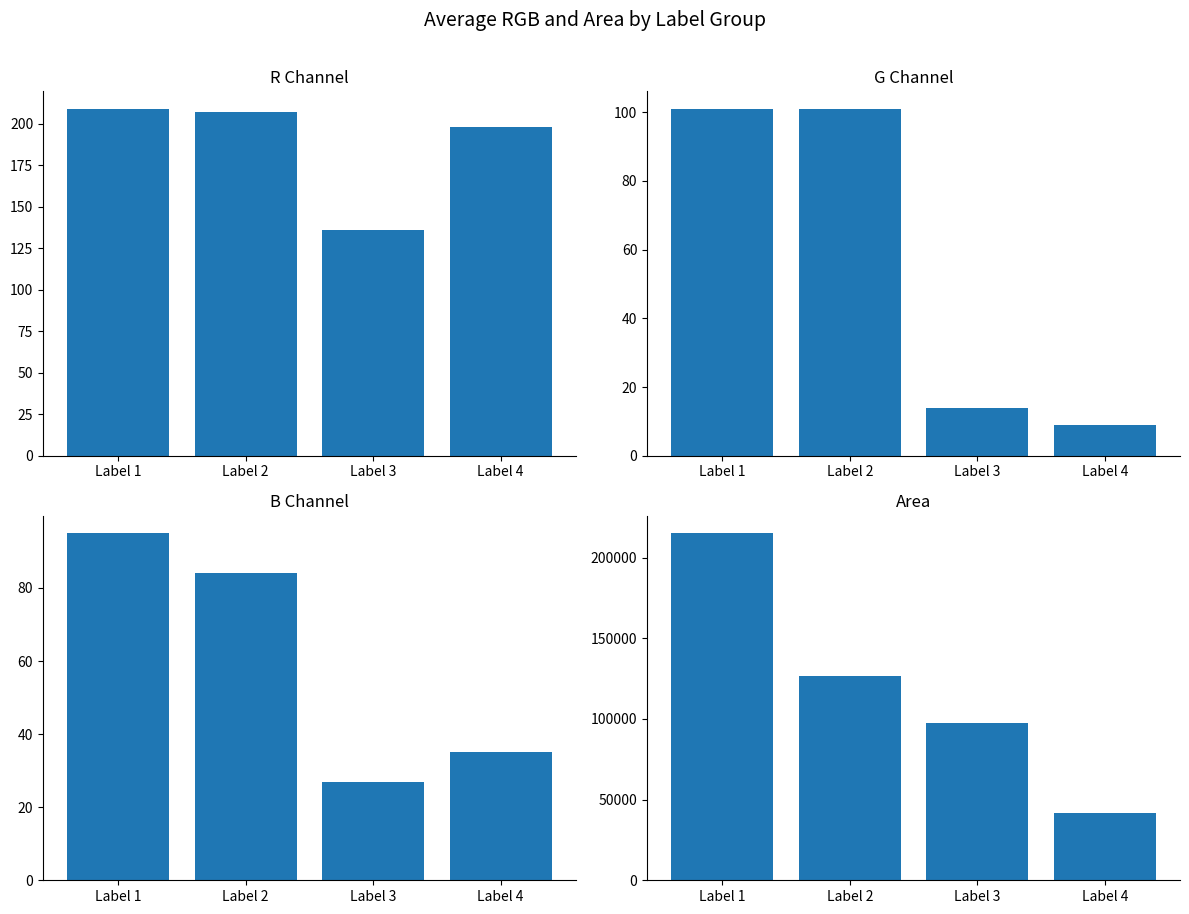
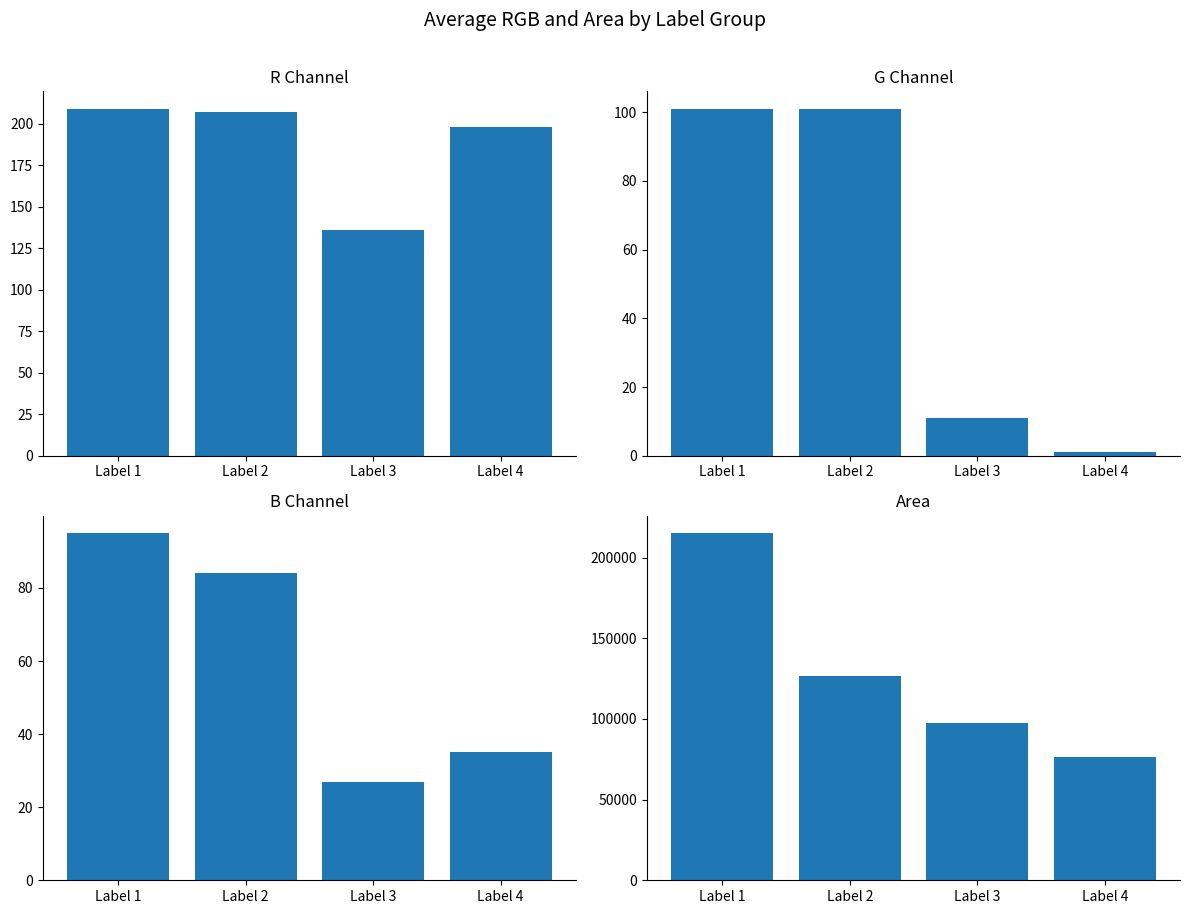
  {
    "R Channel": {
      "Label 1": 209,
      "Label 2": 207,
      "Label 3": 136,
      "Label 4": 198
    },
    "G Channel": {
      "Label 1": 101,
      "Label 2": 101,
-     "Label 3": 14,
-     "Label 4": 9
+     "Label 3": 11,
+     "Label 4": 1
    },
    "B Channel": {
      "Label 1": 95,
      "Label 2": 84,
      "Label 3": 27,
      "Label 4": 35
    },
    "Area": {
      "Label 1": 215000,
      "Label 2": 127000,
      "Label 3": 98000,
-     "Label 4": 42000
+     "Label 4": 77000
    }
  }
